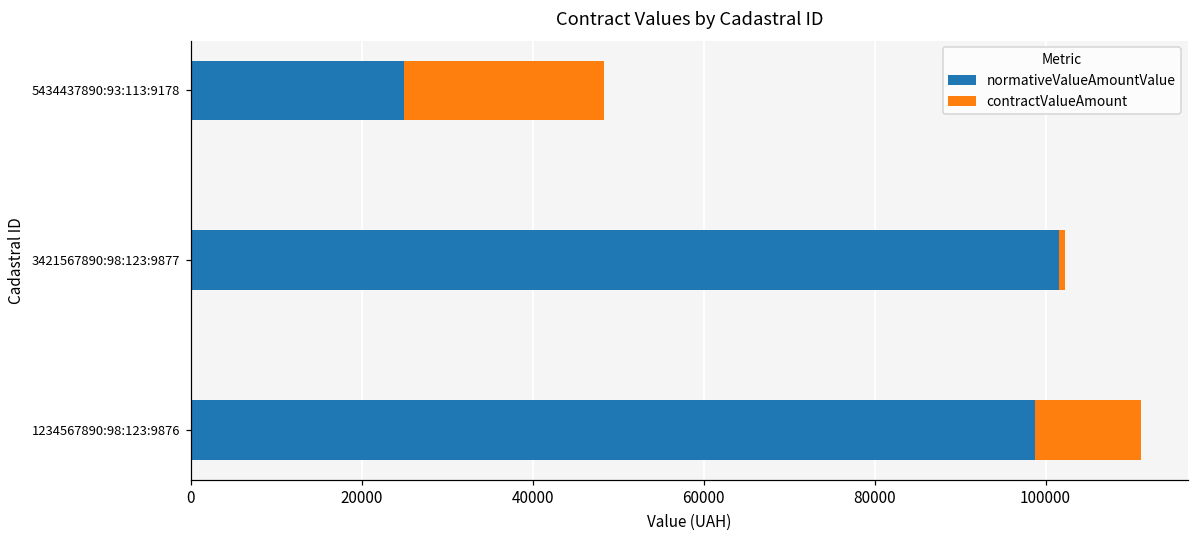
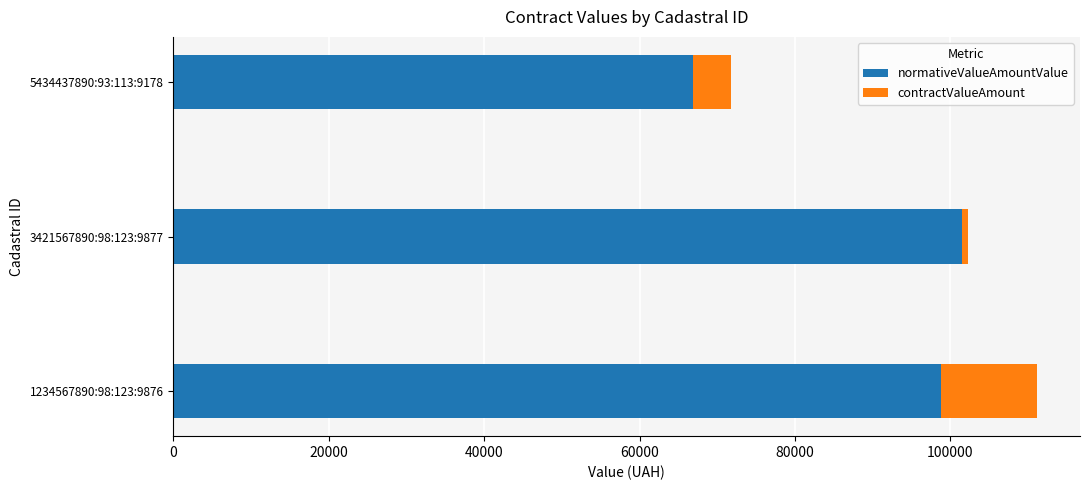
  {
    "normativeValueAmountValue": {
-     "5434437890:93:113:9178": 25000,
+     "5434437890:93:113:9178": 67000,
      "3421567890:98:123:9877": 102000,
      "1234567890:98:123:9876": 99000
    },
    "contractValueAmount": {
-     "5434437890:93:113:9178": 23000,
+     "5434437890:93:113:9178": 5000,
      "3421567890:98:123:9877": 1000,
      "1234567890:98:123:9876": 12000
    }
  }
